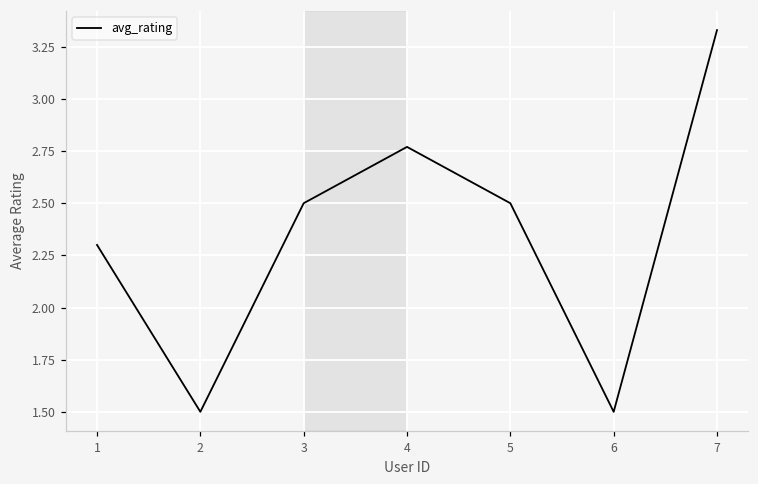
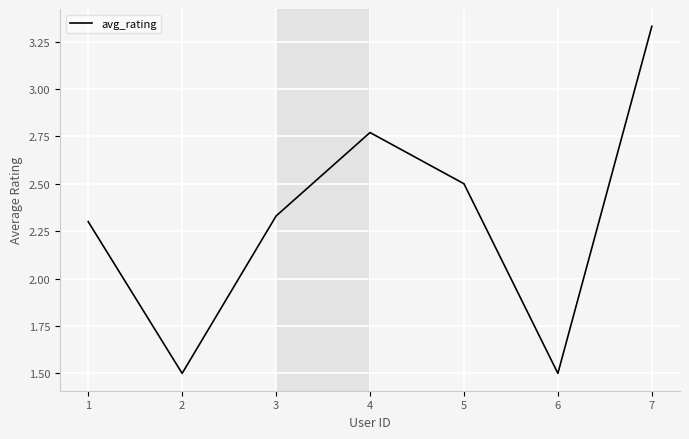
  {
    "1": 2.30,
    "2": 1.50,
-   "3": 2.50,
+   "3": 2.33,
    "4": 2.77,
    "5": 2.50,
    "6": 1.50,
    "7": 3.33
  }
